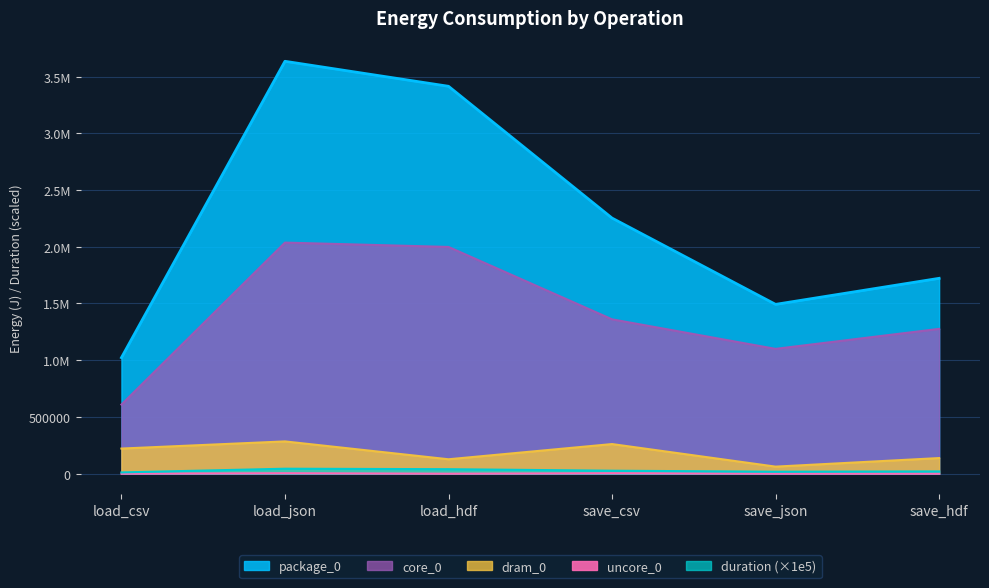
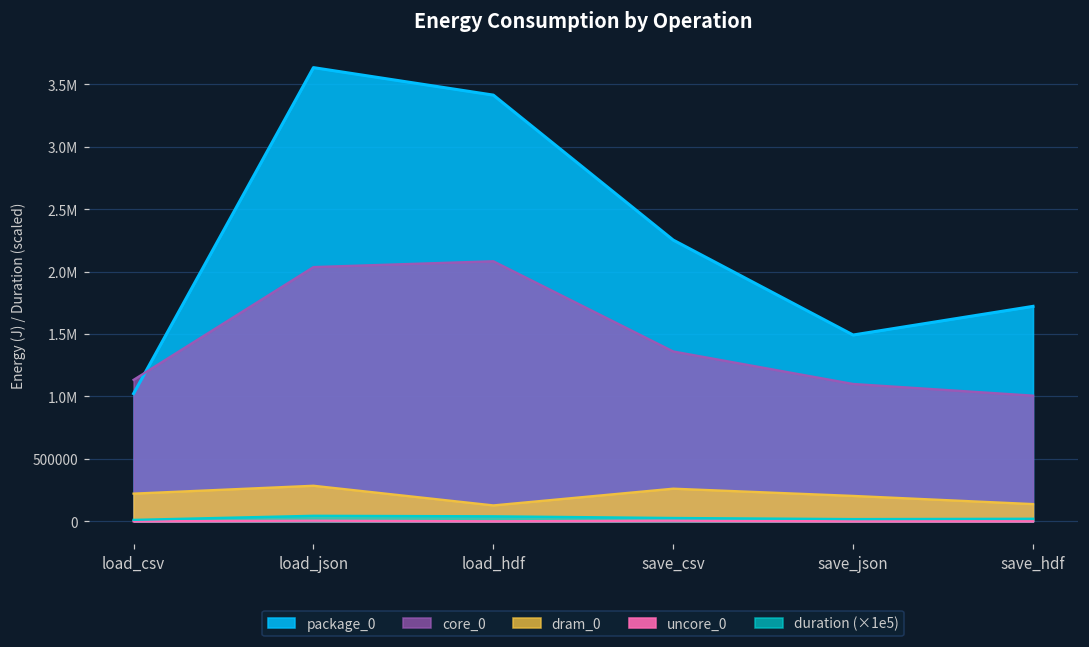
  {
    "core_0": {
-     "load_csv": 610000,
+     "load_csv": 1130000,
      "load_json": 2040000,
-     "load_hdf": 2000000,
+     "load_hdf": 2080000,
      "save_csv": 1360000,
      "save_json": 1100000,
-     "save_hdf": 1280000
+     "save_hdf": 1010000
    },
    "dram_0": {
      "load_csv": 220000,
      "load_json": 280000,
      "load_hdf": 130000,
      "save_csv": 260000,
-     "save_json": 60000,
+     "save_json": 200000,
      "save_hdf": 140000
    },
    "uncore_0": {
      "load_json": 0,
      "load_hdf": 0
    }
  }
